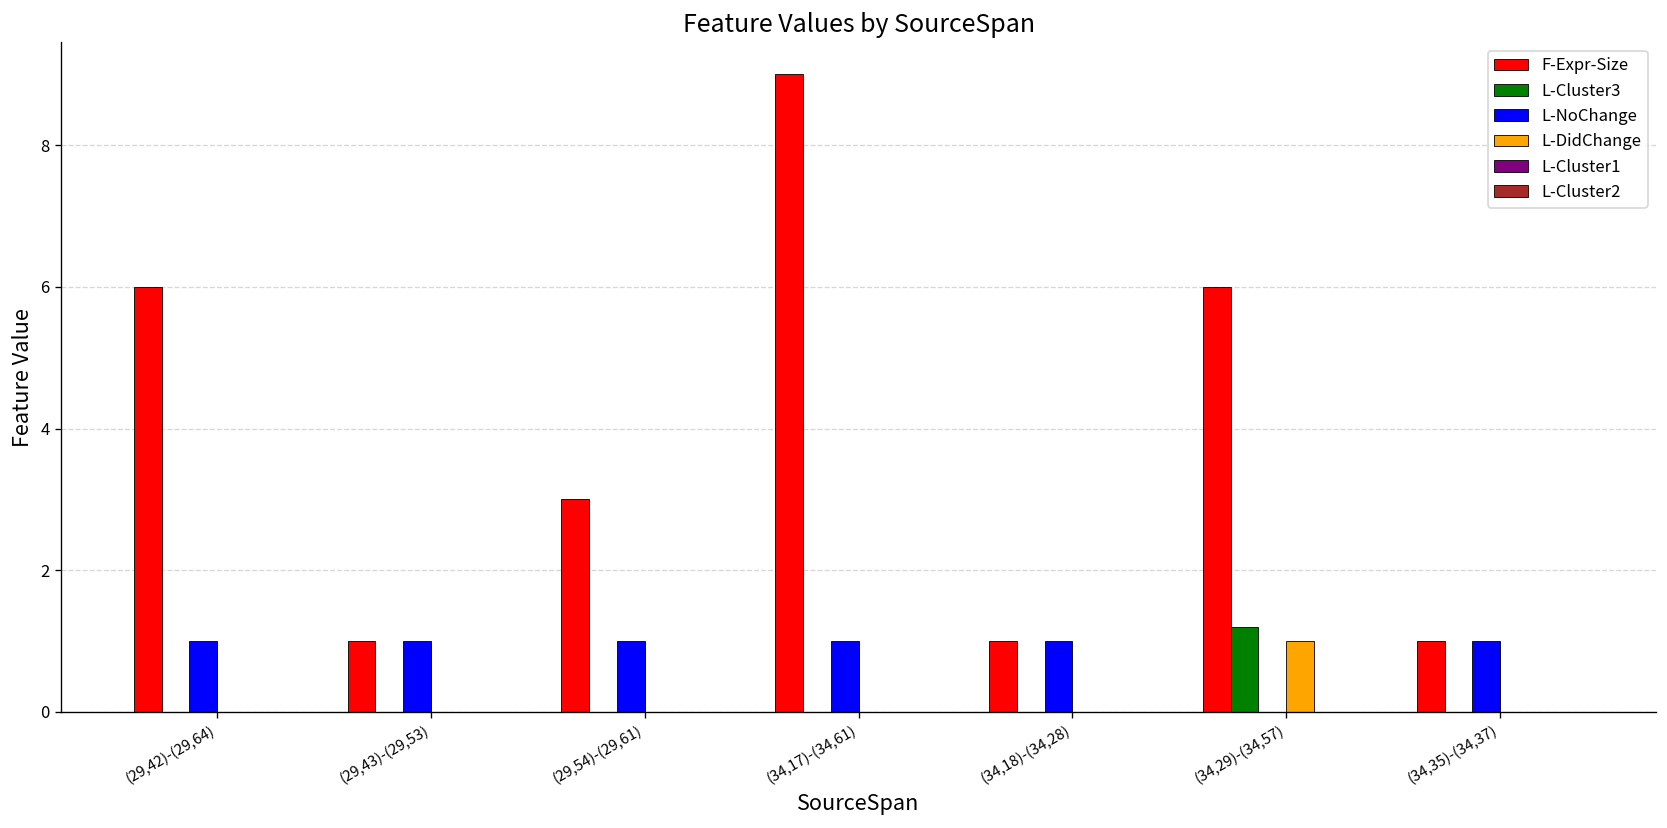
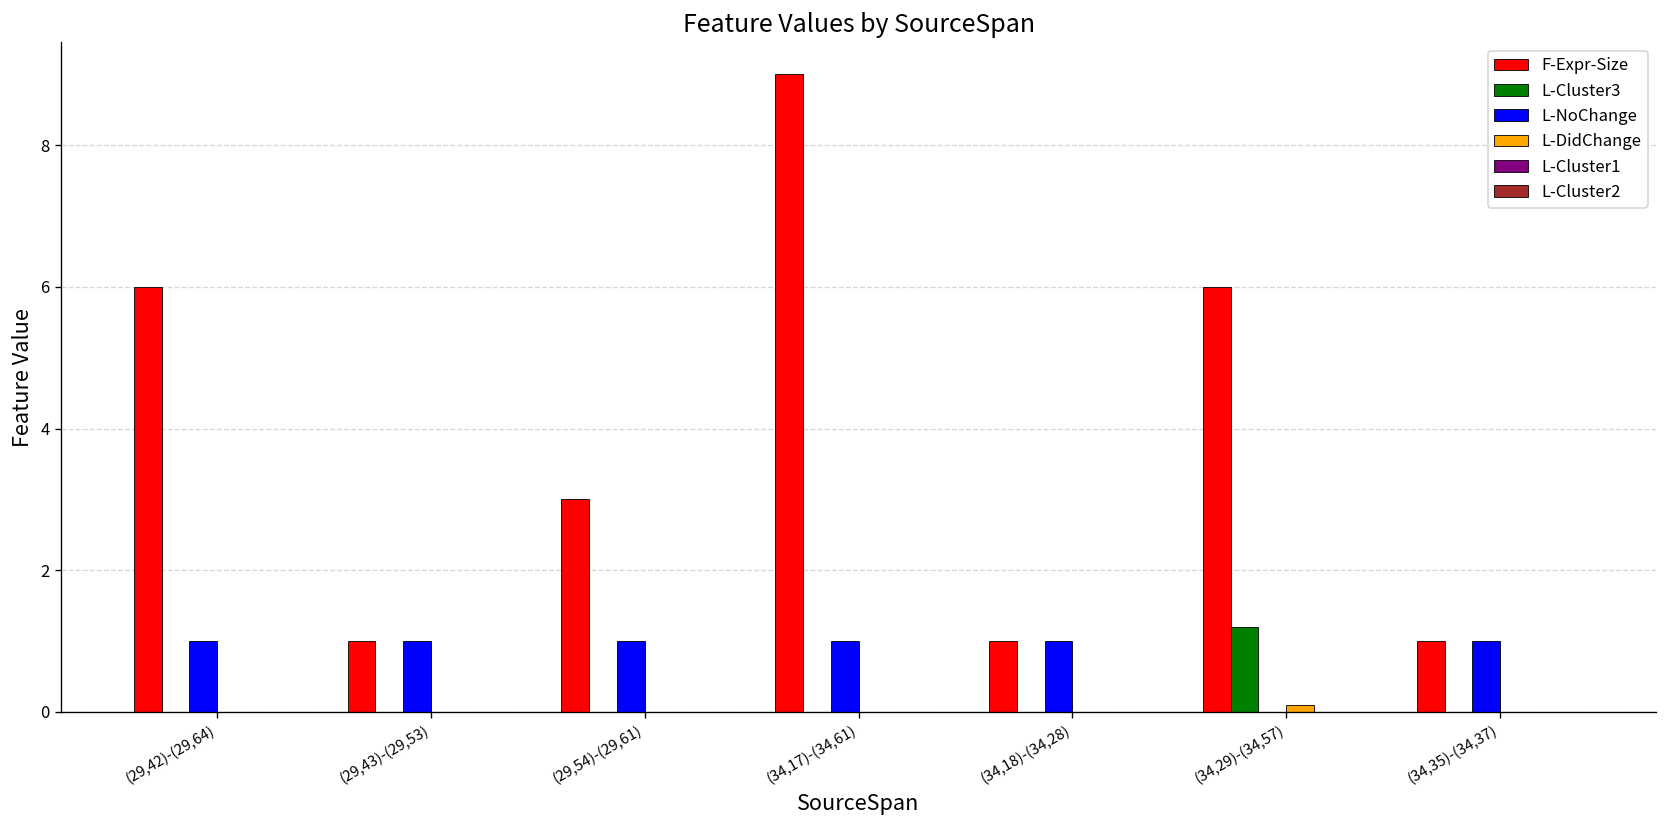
  {
    "F-Expr-Size": {
      "(29,42)-(29,64)": 6.0,
      "(29,43)-(29,53)": 1.0,
      "(29,54)-(29,61)": 3.0,
      "(34,17)-(34,61)": 9.0,
      "(34,18)-(34,28)": 1.0,
      "(34,29)-(34,57)": 6.0,
      "(34,35)-(34,37)": 1.0
    },
    "L-Cluster3": {
      "(29,42)-(29,64)": 0.0,
      "(29,43)-(29,53)": 0.0,
      "(29,54)-(29,61)": 0.0,
      "(34,17)-(34,61)": 0.0,
      "(34,18)-(34,28)": 0.0,
      "(34,29)-(34,57)": 1.2,
      "(34,35)-(34,37)": 0.0
    },
    "L-NoChange": {
      "(29,42)-(29,64)": 1.0,
      "(29,43)-(29,53)": 1.0,
      "(29,54)-(29,61)": 1.0,
      "(34,17)-(34,61)": 1.0,
      "(34,18)-(34,28)": 1.0,
      "(34,29)-(34,57)": 0.0,
      "(34,35)-(34,37)": 1.0
    },
    "L-DidChange": {
      "(29,42)-(29,64)": 0.0,
      "(29,43)-(29,53)": 0.0,
      "(29,54)-(29,61)": 0.0,
      "(34,17)-(34,61)": 0.0,
      "(34,18)-(34,28)": 0.0,
-     "(34,29)-(34,57)": 1.0,
+     "(34,29)-(34,57)": 0.1,
      "(34,35)-(34,37)": 0.0
    },
    "L-Cluster1": {
      "(29,42)-(29,64)": 0.0,
      "(29,43)-(29,53)": 0.0,
      "(29,54)-(29,61)": 0.0,
      "(34,17)-(34,61)": 0.0,
      "(34,18)-(34,28)": 0.0,
      "(34,29)-(34,57)": 0.0,
      "(34,35)-(34,37)": 0.0
    },
    "L-Cluster2": {
      "(29,42)-(29,64)": 0.0,
      "(29,43)-(29,53)": 0.0,
      "(29,54)-(29,61)": 0.0,
      "(34,17)-(34,61)": 0.0,
      "(34,18)-(34,28)": 0.0,
      "(34,29)-(34,57)": 0.0,
      "(34,35)-(34,37)": 0.0
    }
  }
